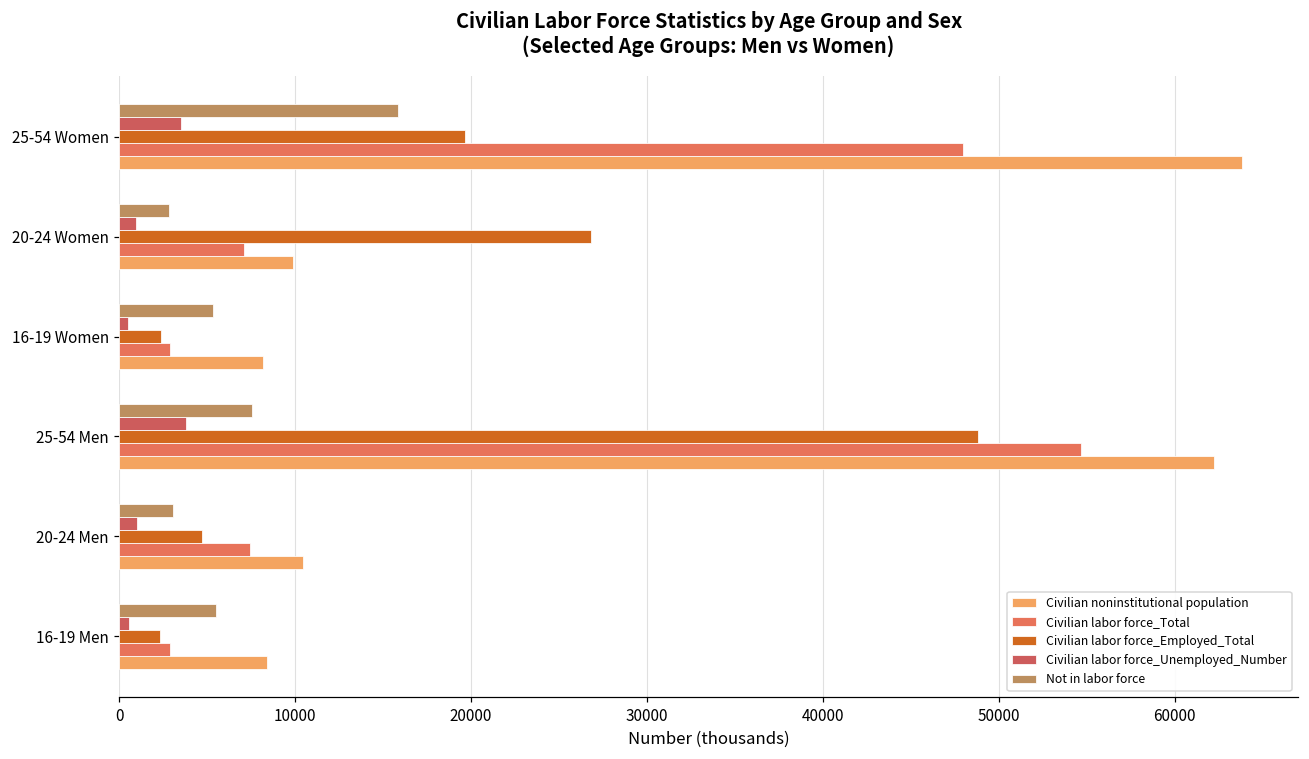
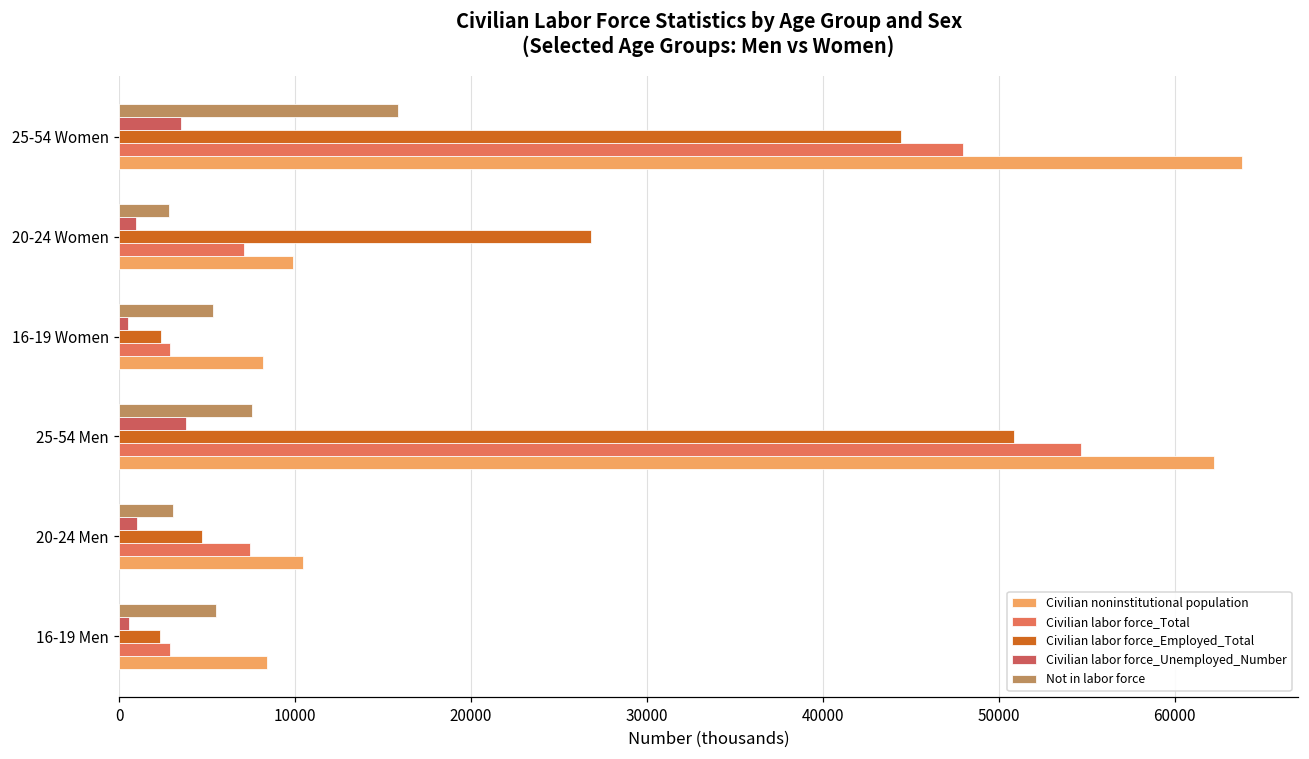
  {
    "Civilian labor force_Employed_Total": {
-     "25-54 Women": 19600,
+     "25-54 Women": 44400,
      "20-24 Women": 26800,
      "16-19 Women": 2400,
-     "25-54 Men": 48800,
+     "25-54 Men": 50900,
      "20-24 Men": 4700,
      "16-19 Men": 2300
    }
  }
